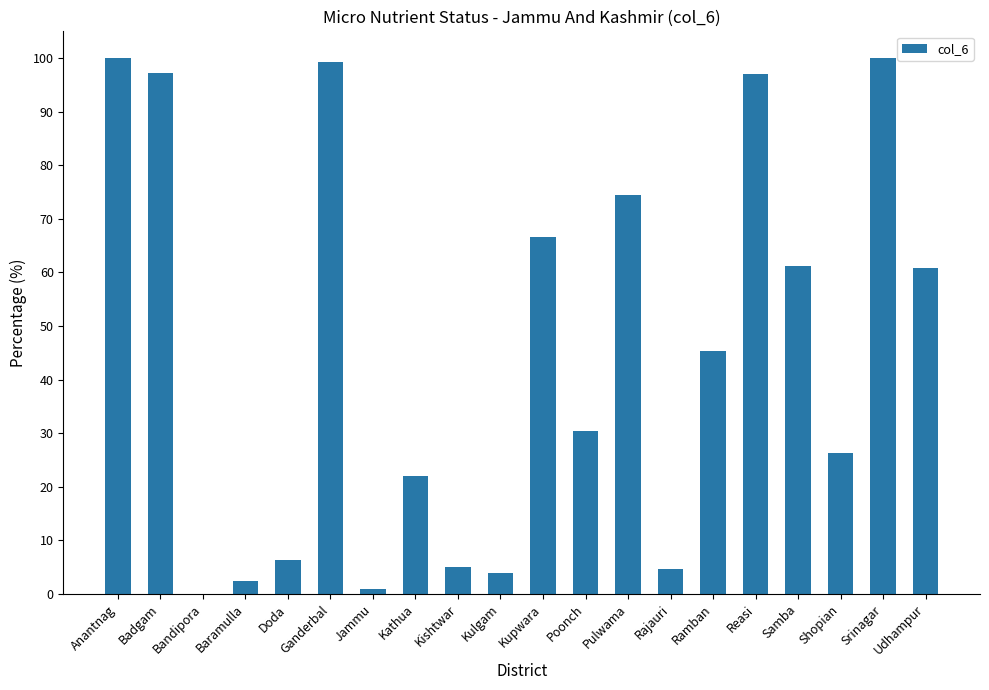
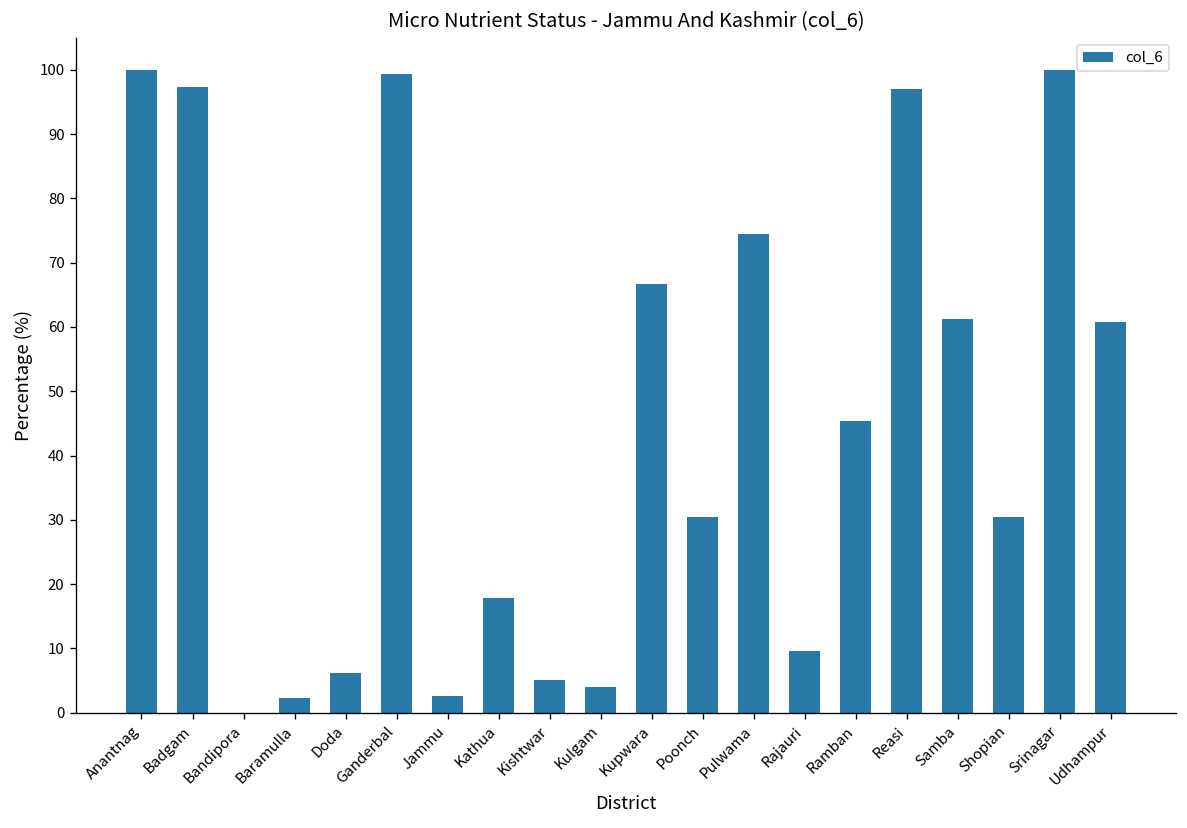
  {
    "Anantnag": 100,
    "Badgam": 97,
    "Bandipora": 0,
    "Baramulla": 2,
    "Doda": 6,
    "Ganderbal": 99,
-   "Jammu": 1,
-   "Kathua": 22,
+   "Jammu": 3,
+   "Kathua": 18,
    "Kishtwar": 5,
    "Kulgam": 4,
    "Kupwara": 67,
    "Poonch": 30,
    "Pulwama": 74,
-   "Rajauri": 5,
+   "Rajauri": 10,
    "Ramban": 45,
    "Reasi": 97,
    "Samba": 61,
-   "Shopian": 26,
+   "Shopian": 30,
    "Srinagar": 100,
    "Udhampur": 61
  }
